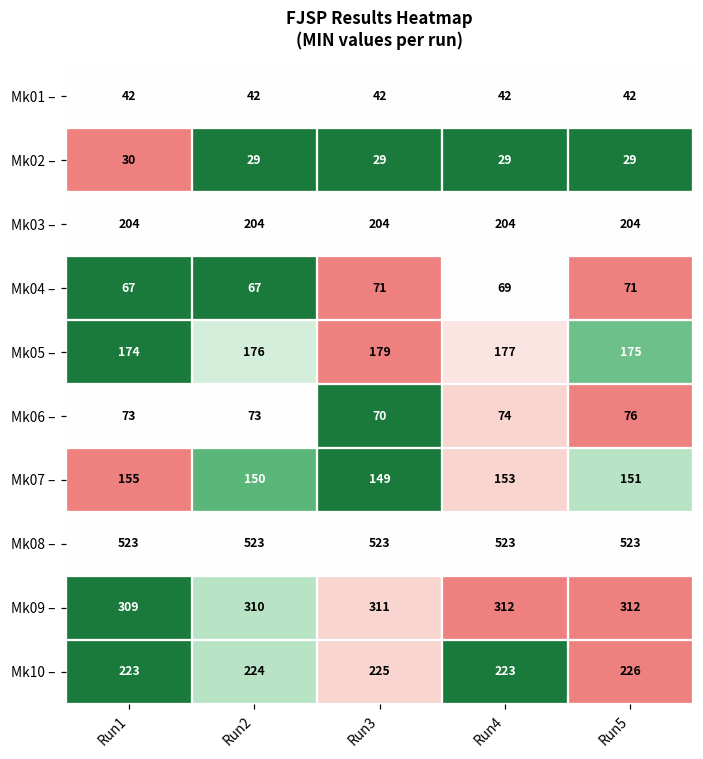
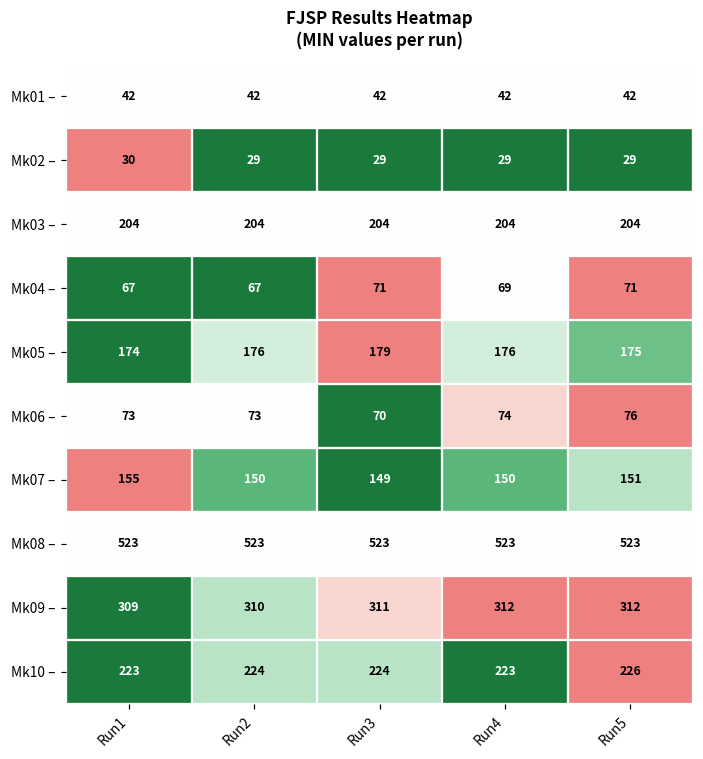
  {
    "Mk01 –": {
      "Run1": 42,
      "Run2": 42,
      "Run3": 42,
      "Run4": 42,
      "Run5": 42
    },
    "Mk02 –": {
      "Run1": 30,
      "Run2": 29,
      "Run3": 29,
      "Run4": 29,
      "Run5": 29
    },
    "Mk03 –": {
      "Run1": 204,
      "Run2": 204,
      "Run3": 204,
      "Run4": 204,
      "Run5": 204
    },
    "Mk04 –": {
      "Run1": 67,
      "Run2": 67,
      "Run3": 71,
      "Run4": 69,
      "Run5": 71
    },
    "Mk05 –": {
      "Run1": 174,
      "Run2": 176,
      "Run3": 179,
-     "Run4": 177,
+     "Run4": 176,
      "Run5": 175
    },
    "Mk06 –": {
      "Run1": 73,
      "Run2": 73,
      "Run3": 70,
      "Run4": 74,
      "Run5": 76
    },
    "Mk07 –": {
      "Run1": 155,
      "Run2": 150,
      "Run3": 149,
-     "Run4": 153,
+     "Run4": 150,
      "Run5": 151
    },
    "Mk08 –": {
      "Run1": 523,
      "Run2": 523,
      "Run3": 523,
      "Run4": 523,
      "Run5": 523
    },
    "Mk09 –": {
      "Run1": 309,
      "Run2": 310,
      "Run3": 311,
      "Run4": 312,
      "Run5": 312
    },
    "Mk10 –": {
      "Run1": 223,
      "Run2": 224,
-     "Run3": 225,
+     "Run3": 224,
      "Run4": 223,
      "Run5": 226
    }
  }
